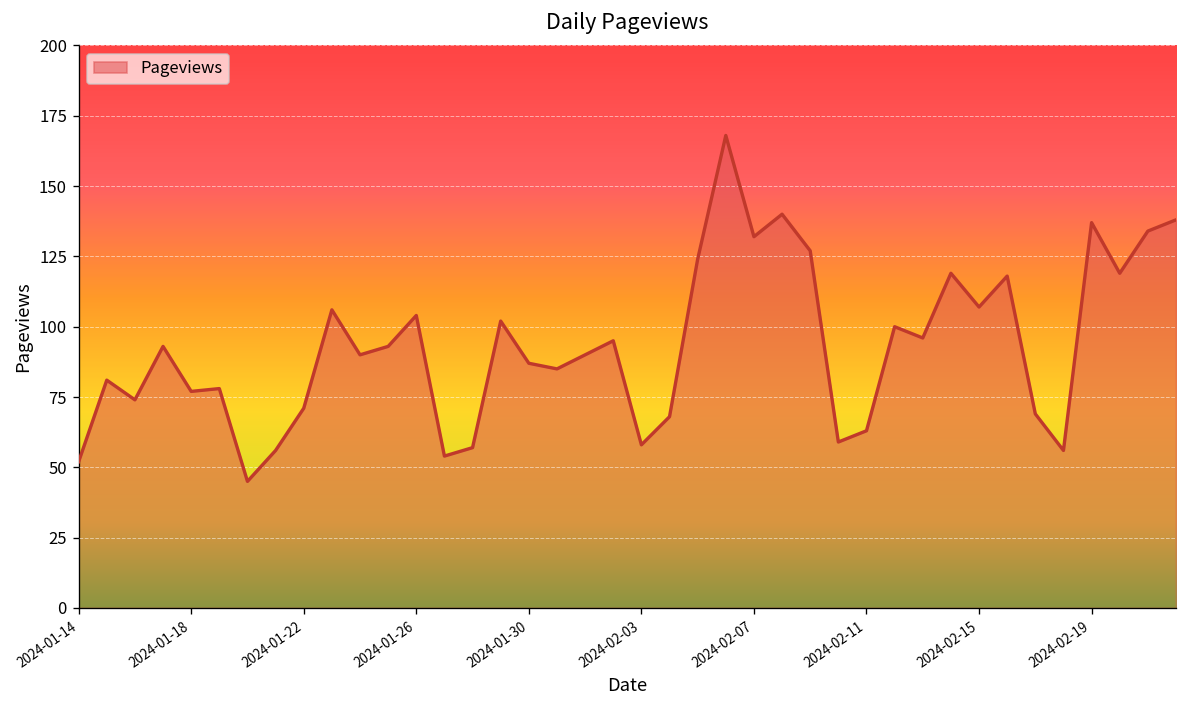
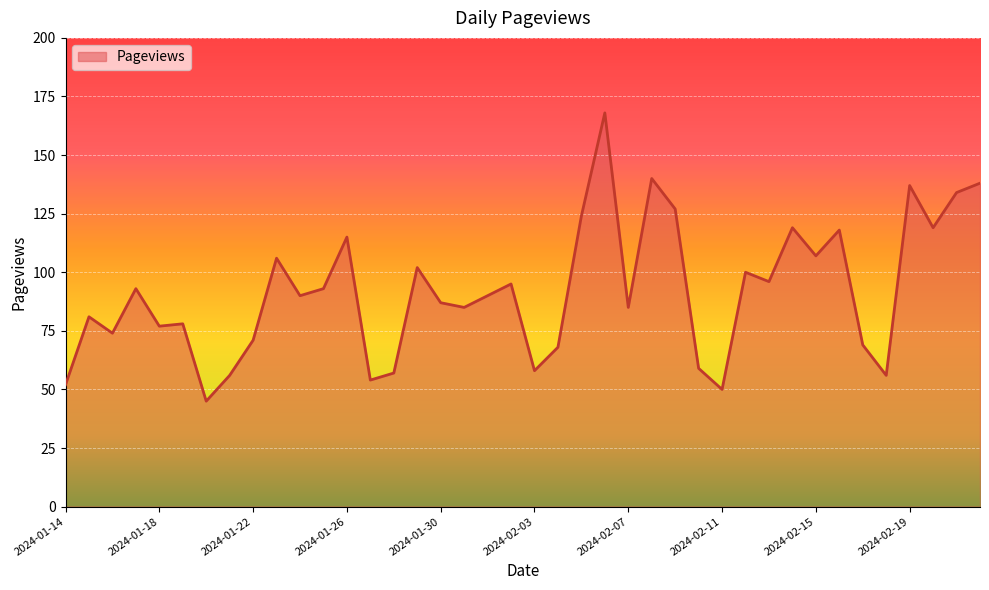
  {
    "2024-01-14": 52,
    "2024-01-18": 77,
    "2024-01-22": 71,
-   "2024-01-26": 104,
+   "2024-01-26": 115,
    "2024-01-30": 87,
    "2024-02-03": 58,
-   "2024-02-07": 132,
-   "2024-02-11": 63,
+   "2024-02-07": 85,
+   "2024-02-11": 50,
    "2024-02-15": 107,
    "2024-02-19": 137
  }
